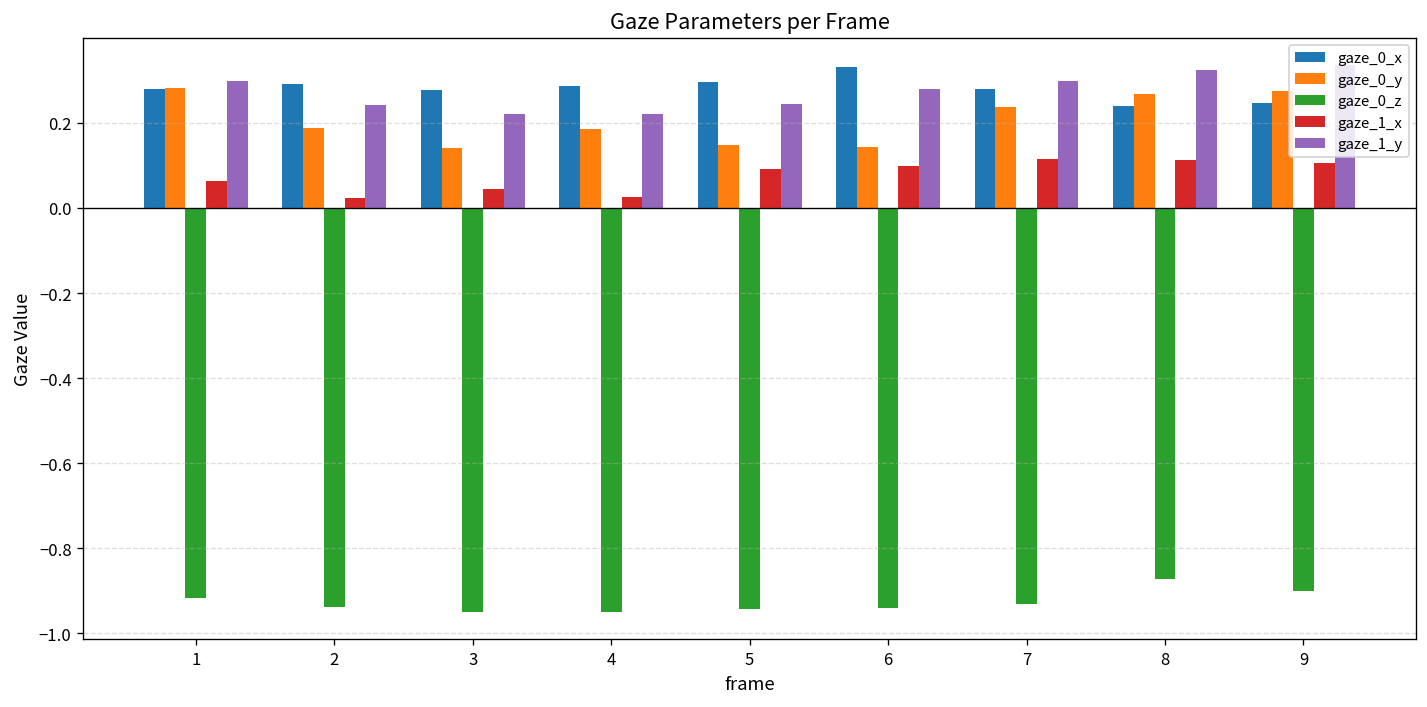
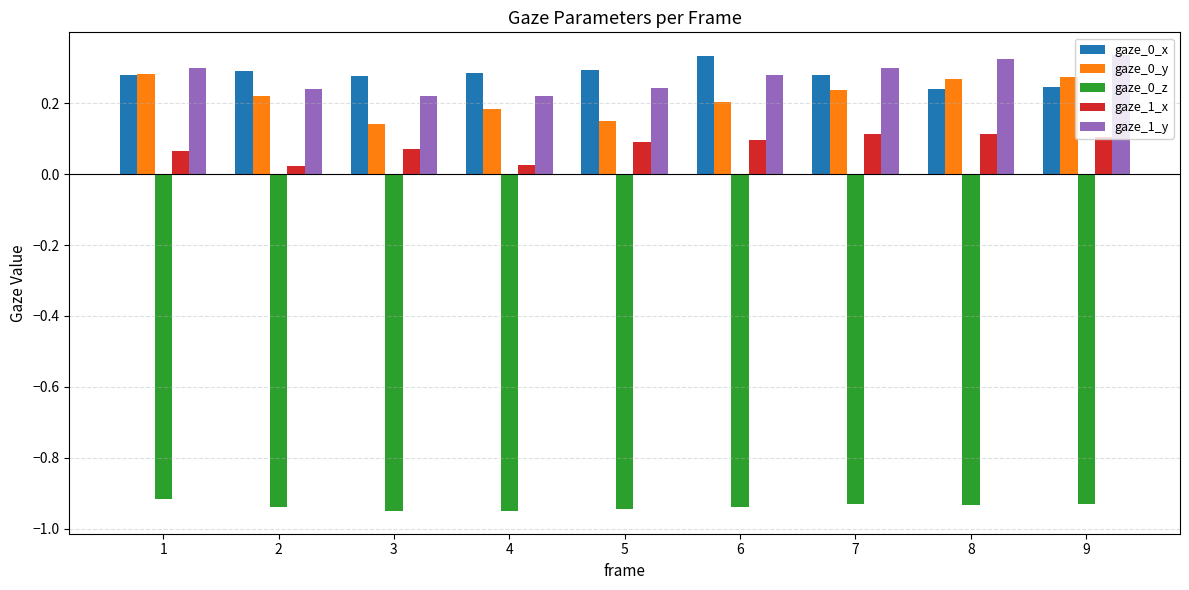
  {
    "gaze_0_x": {
      "1": 0.28,
      "2": 0.29,
      "3": 0.28,
      "4": 0.29,
      "5": 0.29,
      "6": 0.33,
      "7": 0.28,
      "8": 0.24,
      "9": 0.25
    },
    "gaze_0_y": {
      "1": 0.28,
-     "2": 0.19,
+     "2": 0.22,
      "3": 0.14,
      "4": 0.18,
      "5": 0.15,
-     "6": 0.14,
+     "6": 0.20,
      "7": 0.24,
      "8": 0.27,
      "9": 0.27
    },
    "gaze_0_z": {
      "1": -0.92,
      "2": -0.94,
      "3": -0.95,
      "4": -0.95,
      "5": -0.94,
      "6": -0.94,
      "7": -0.93,
-     "8": -0.87,
-     "9": -0.90
+     "8": -0.93,
+     "9": -0.93
    },
    "gaze_1_x": {
      "1": 0.06,
      "2": 0.02,
-     "3": 0.04,
+     "3": 0.07,
      "4": 0.03,
      "5": 0.09,
      "6": 0.10,
      "7": 0.11,
      "8": 0.11
    },
    "gaze_1_y": {
      "1": 0.30,
      "2": 0.24,
      "3": 0.22,
      "4": 0.22,
      "5": 0.24,
      "6": 0.28,
      "7": 0.30,
      "8": 0.32
    }
  }
